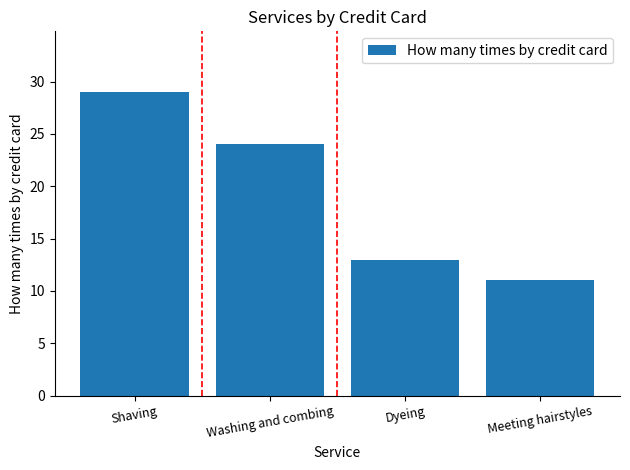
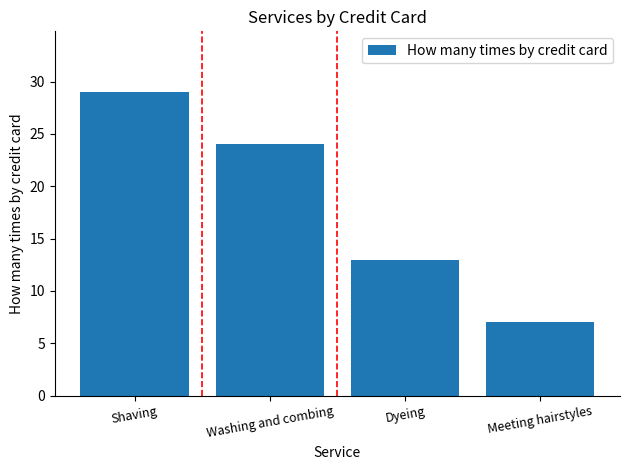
  {
    "Shaving": 29,
    "Washing and combing": 24,
    "Dyeing": 13,
-   "Meeting hairstyles": 11
+   "Meeting hairstyles": 7
  }
